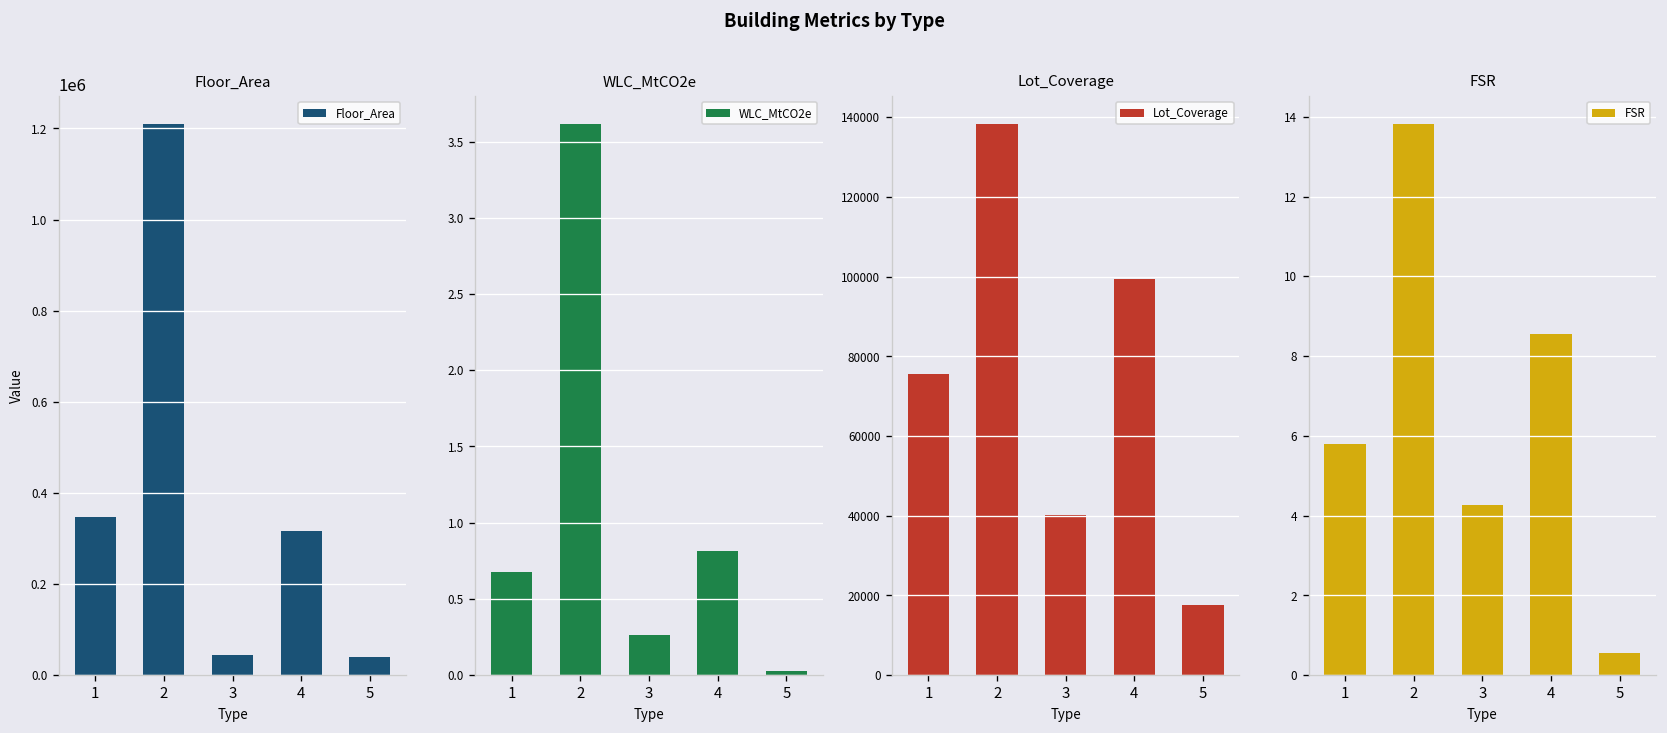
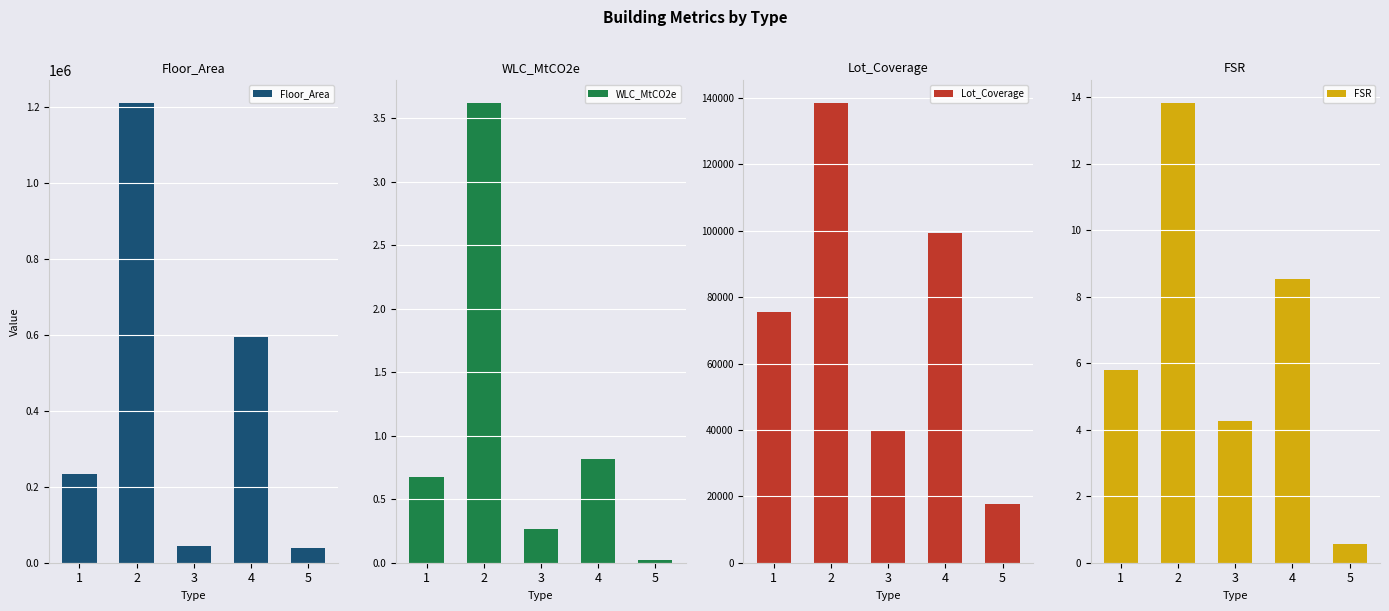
  {
    "Floor_Area": {
-     "1": 350000,
+     "1": 230000,
      "2": 1210000,
      "3": 40000,
-     "4": 320000,
+     "4": 600000,
      "5": 40000
    },
    "WLC_MtCO2e": {
      "1": 0.67,
      "2": 3.62,
      "3": 0.26,
      "4": 0.81,
      "5": 0.02
    },
    "Lot_Coverage": {
      "1": 76000,
      "2": 138000,
      "3": 40000,
      "4": 99000,
      "5": 18000
    },
    "FSR": {
      "1": 5.8,
      "2": 13.8,
      "3": 4.3,
      "4": 8.5,
      "5": 0.6
    }
  }
